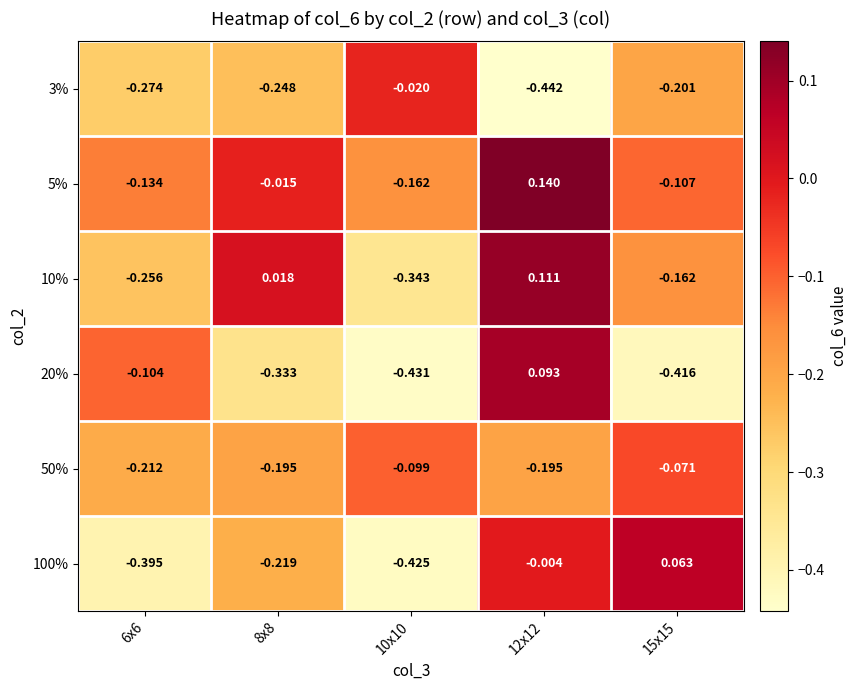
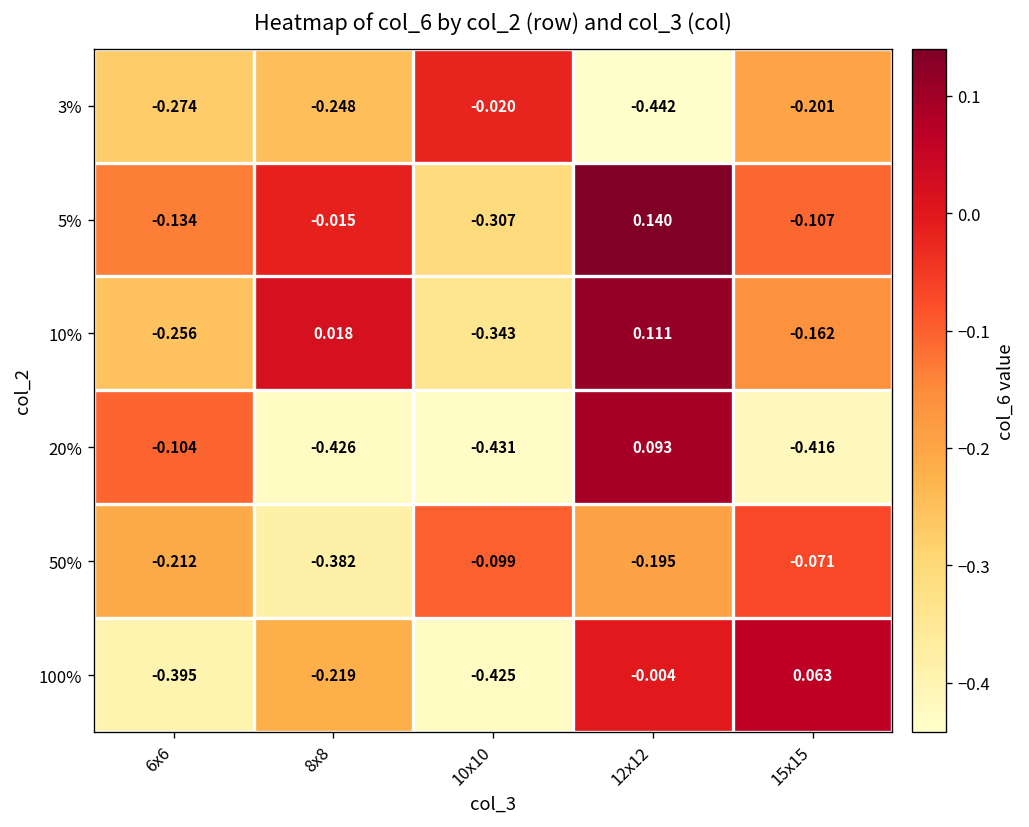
  {
    "3%": {
      "6x6": -0.274,
      "8x8": -0.248,
      "10x10": -0.020,
      "12x12": -0.442,
      "15x15": -0.201
    },
    "5%": {
      "6x6": -0.134,
      "8x8": -0.015,
-     "10x10": -0.162,
+     "10x10": -0.307,
      "12x12": 0.140,
      "15x15": -0.107
    },
    "10%": {
      "6x6": -0.256,
      "8x8": 0.018,
      "10x10": -0.343,
      "12x12": 0.111,
      "15x15": -0.162
    },
    "20%": {
      "6x6": -0.104,
-     "8x8": -0.333,
+     "8x8": -0.426,
      "10x10": -0.431,
      "12x12": 0.093,
      "15x15": -0.416
    },
    "50%": {
      "6x6": -0.212,
-     "8x8": -0.195,
+     "8x8": -0.382,
      "10x10": -0.099,
      "12x12": -0.195,
      "15x15": -0.071
    },
    "100%": {
      "6x6": -0.395,
      "8x8": -0.219,
      "10x10": -0.425,
      "12x12": -0.004,
      "15x15": 0.063
    }
  }
